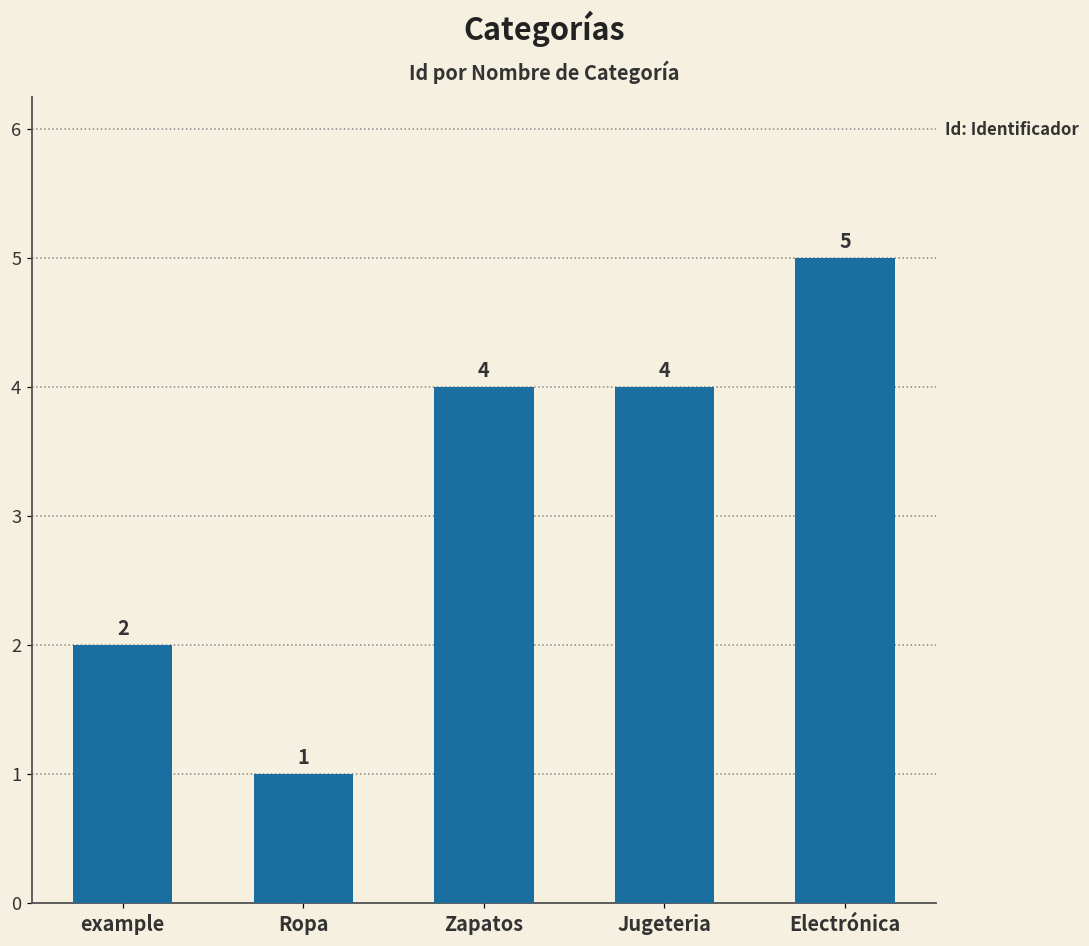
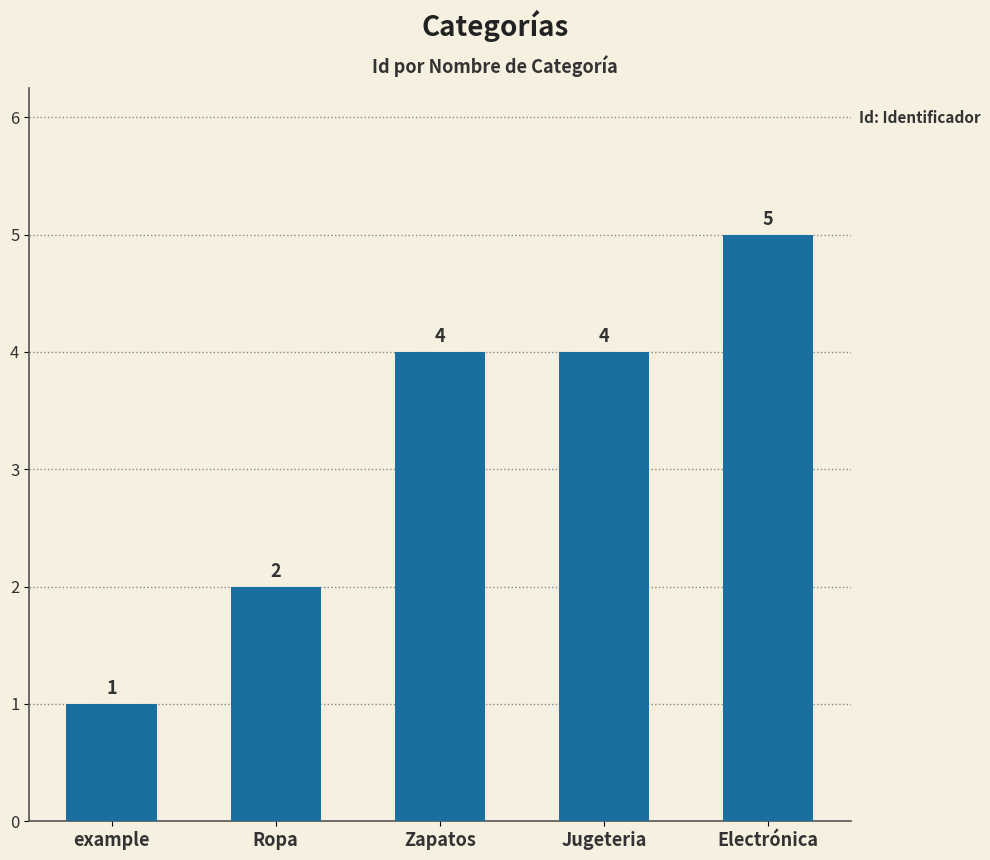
  {
-   "example": 2,
-   "Ropa": 1,
+   "example": 1,
+   "Ropa": 2,
    "Zapatos": 4,
    "Jugeteria": 4,
    "Electrónica": 5
  }
